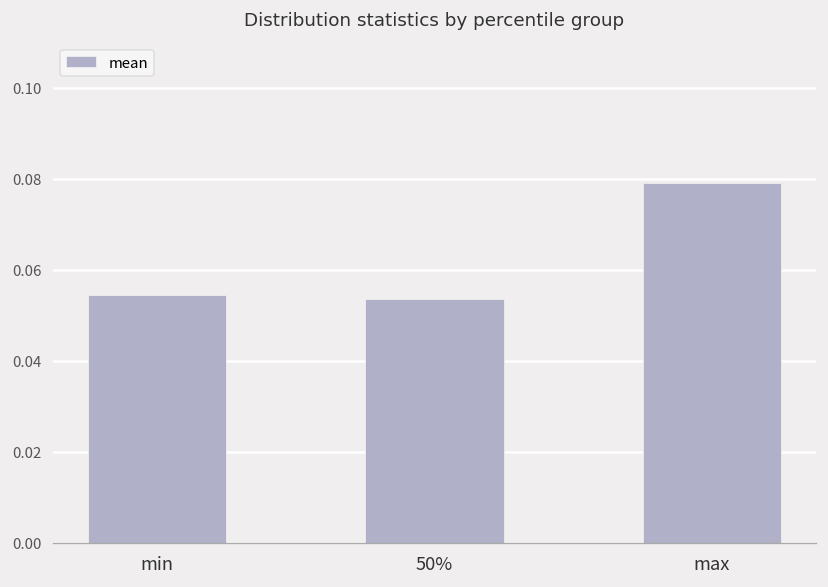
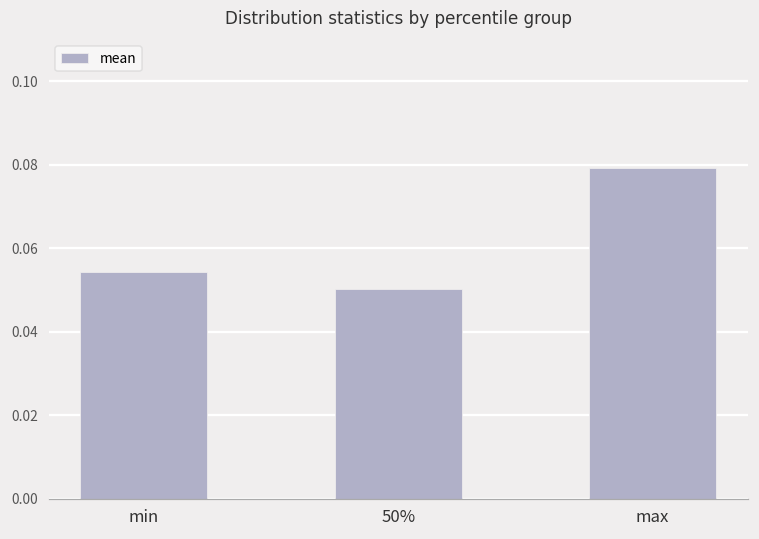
  {
    "min": 0.054,
-   "50%": 0.054,
+   "50%": 0.050,
    "max": 0.079
  }
